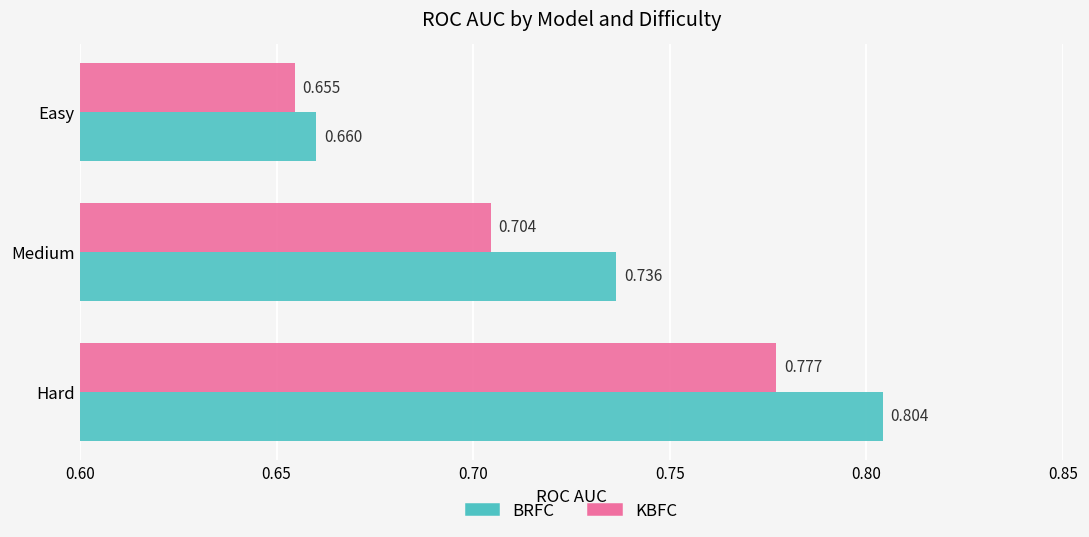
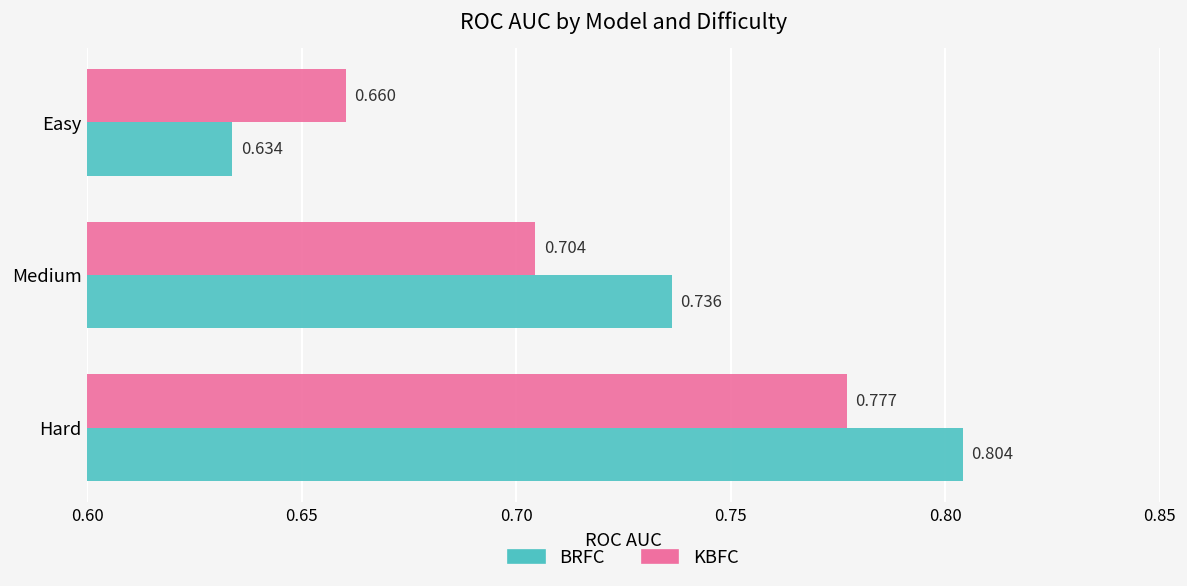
  {
    "BRFC": {
-     "Easy": 0.660,
+     "Easy": 0.634,
      "Medium": 0.736,
      "Hard": 0.804
    },
    "KBFC": {
-     "Easy": 0.655,
+     "Easy": 0.660,
      "Medium": 0.704,
      "Hard": 0.777
    }
  }
